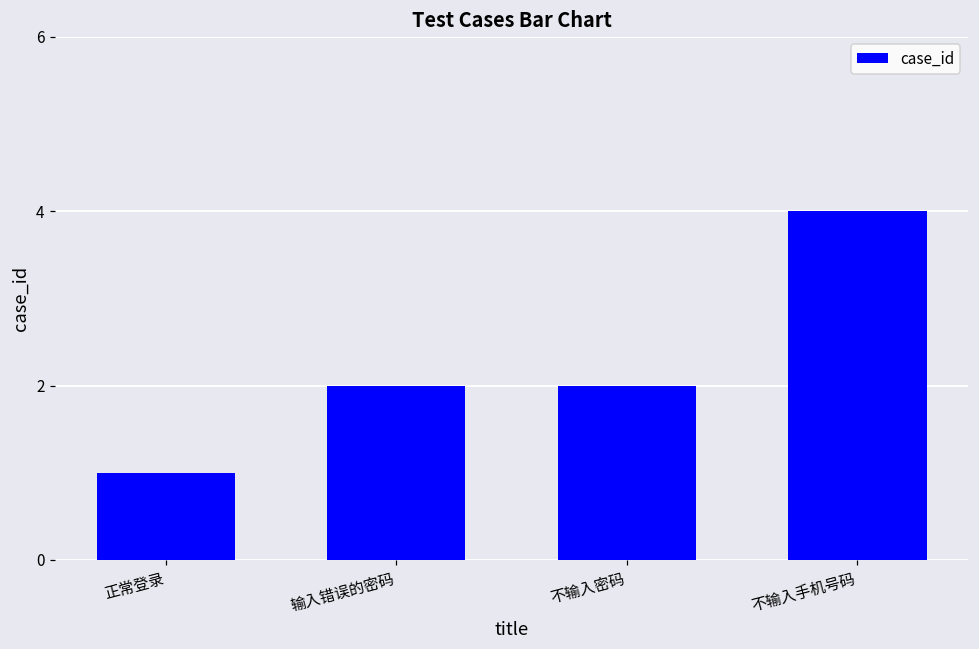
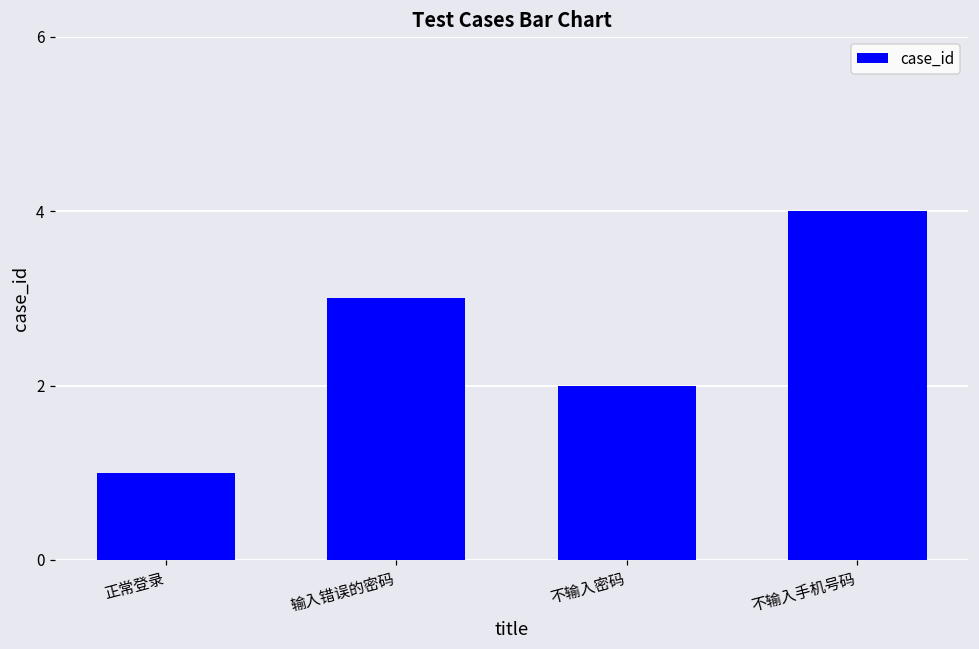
  {
    "正常登录": 1,
-   "输入错误的密码": 2,
+   "输入错误的密码": 3,
    "不输入密码": 2,
    "不输入手机号码": 4
  }
